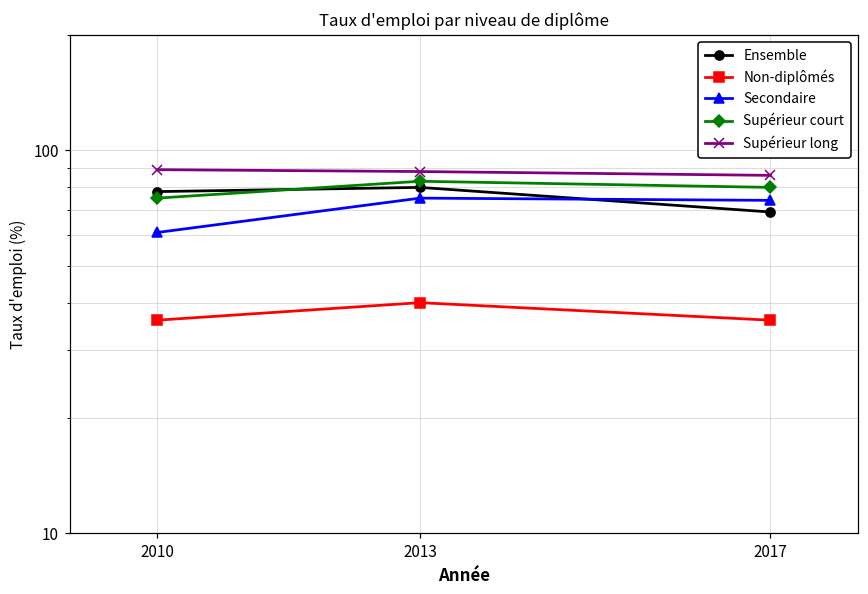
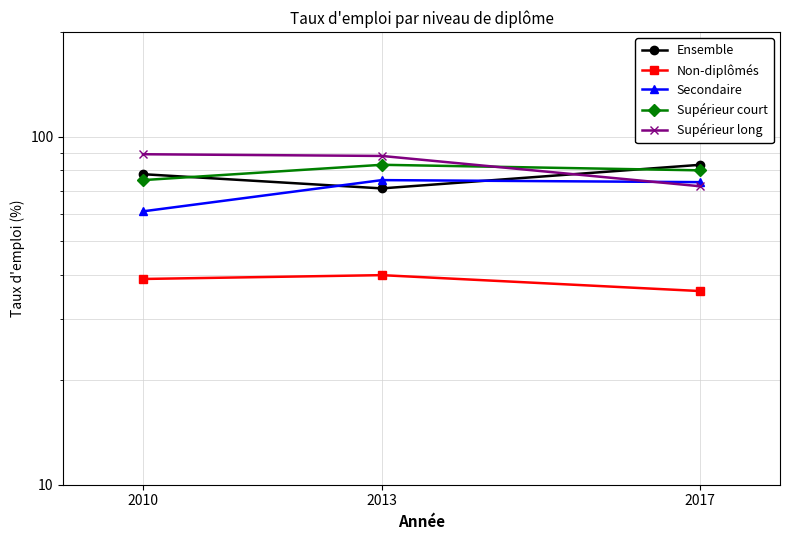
  {
    "Ensemble": {
      "2010": 78,
-     "2013": 80,
-     "2017": 69
+     "2013": 71,
+     "2017": 83
    },
    "Non-diplômés": {
-     "2010": 36,
+     "2010": 39,
      "2013": 40,
      "2017": 36
    },
    "Secondaire": {
      "2010": 61,
      "2013": 75,
      "2017": 74
    },
    "Supérieur court": {
      "2010": 75,
      "2013": 83,
      "2017": 80
    },
    "Supérieur long": {
      "2010": 89,
      "2013": 88,
-     "2017": 86
+     "2017": 72
    }
  }
